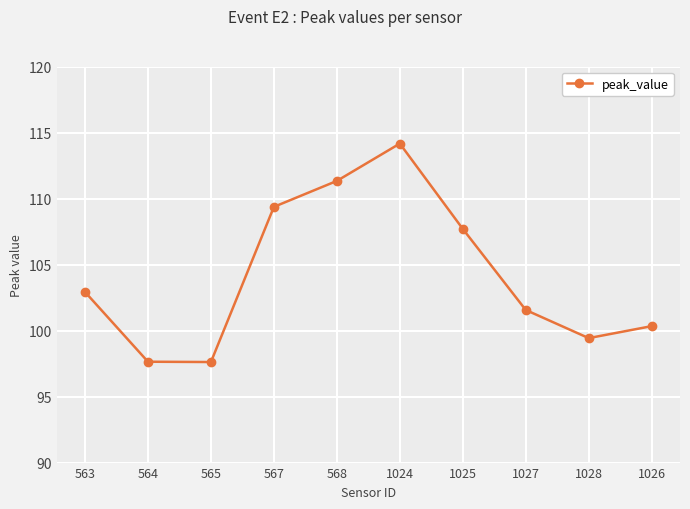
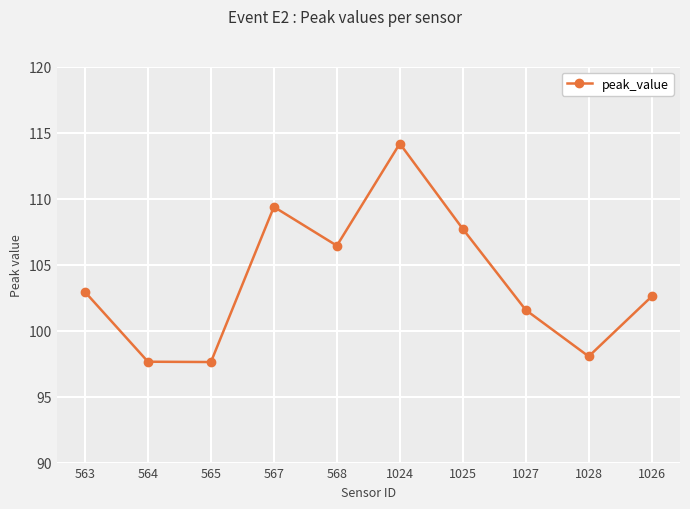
  {
    "563": 102.9,
    "564": 97.6,
    "565": 97.6,
    "567": 109.4,
-   "568": 111.3,
+   "568": 106.4,
    "1024": 114.2,
    "1025": 107.7,
    "1027": 101.6,
-   "1028": 99.4,
-   "1026": 100.3
+   "1028": 98.0,
+   "1026": 102.6
  }
